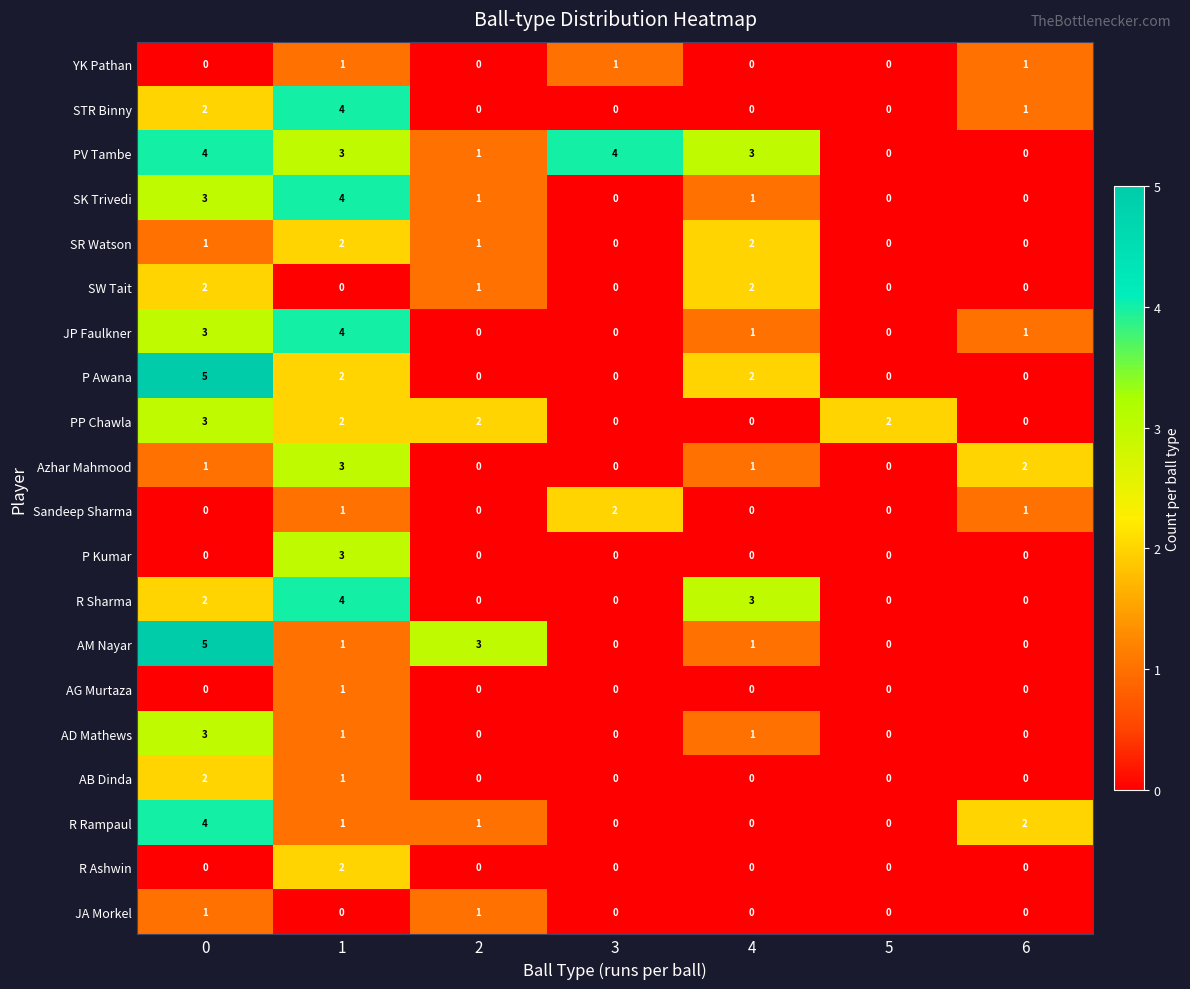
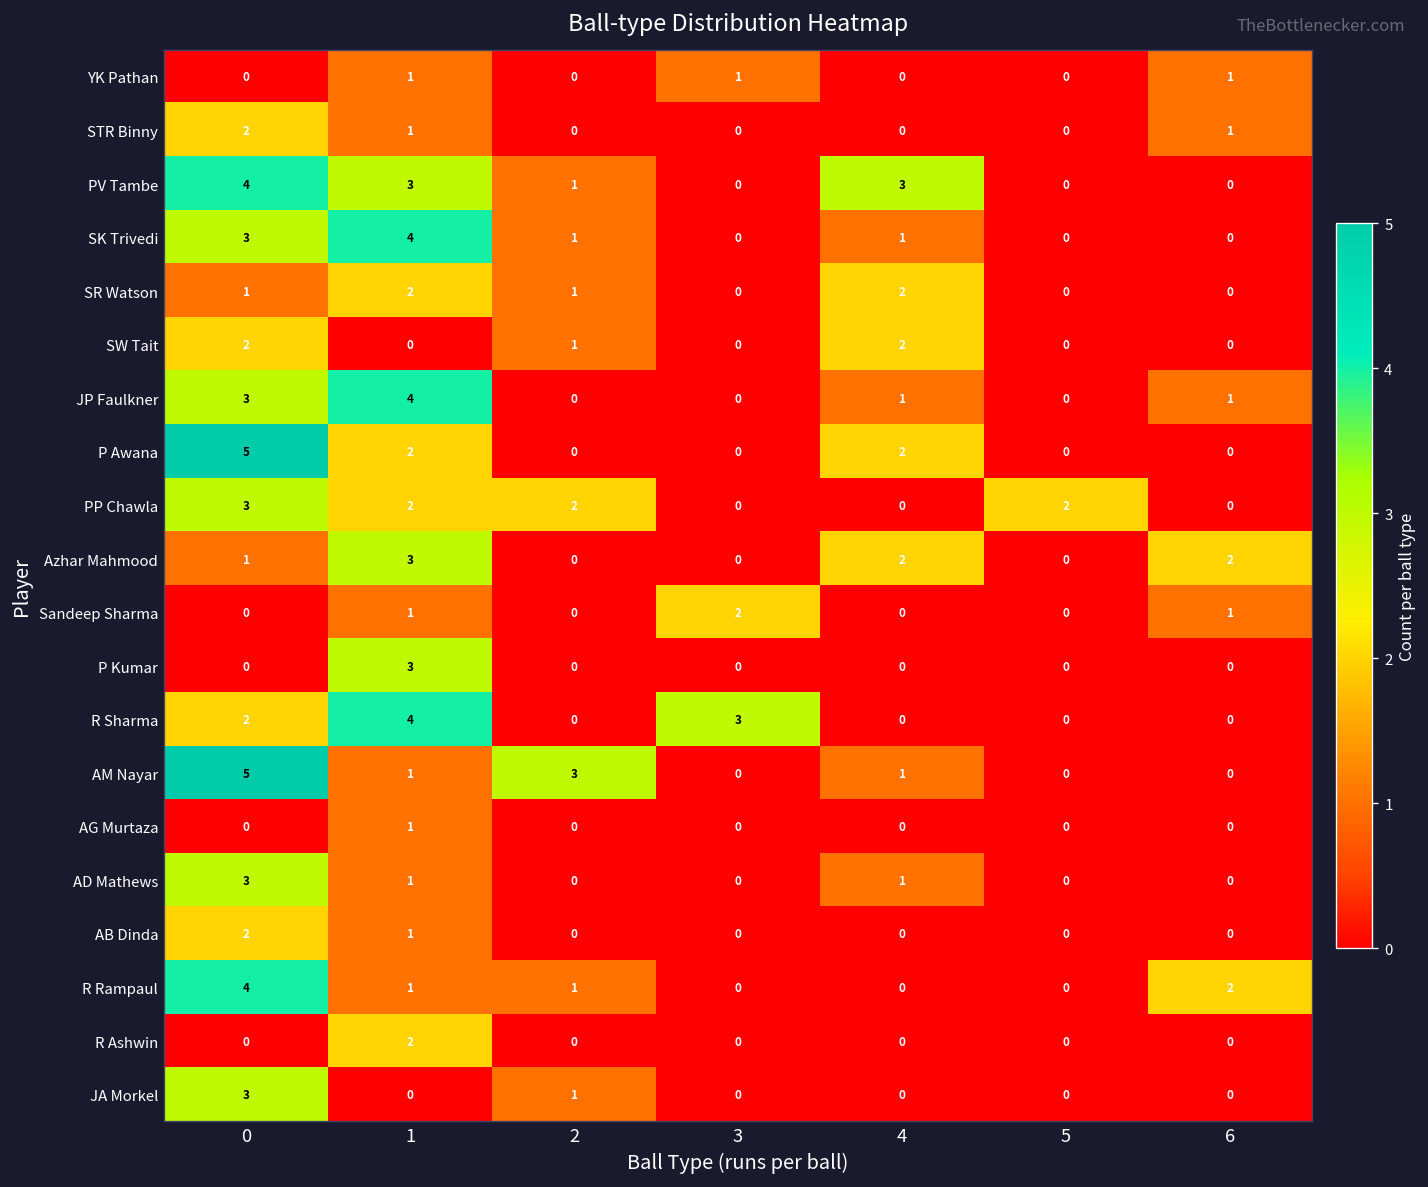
  {
    "YK Pathan": {
      "0": 0,
      "1": 1,
      "2": 0,
      "3": 1,
      "4": 0,
      "5": 0,
      "6": 1
    },
    "STR Binny": {
      "0": 2,
-     "1": 4,
+     "1": 1,
      "2": 0,
      "3": 0,
      "4": 0,
      "5": 0,
      "6": 1
    },
    "PV Tambe": {
      "0": 4,
      "1": 3,
      "2": 1,
-     "3": 4,
+     "3": 0,
      "4": 3,
      "5": 0,
      "6": 0
    },
    "SK Trivedi": {
      "0": 3,
      "1": 4,
      "2": 1,
      "3": 0,
      "4": 1,
      "5": 0,
      "6": 0
    },
    "SR Watson": {
      "0": 1,
      "1": 2,
      "2": 1,
      "3": 0,
      "4": 2,
      "5": 0,
      "6": 0
    },
    "SW Tait": {
      "0": 2,
      "1": 0,
      "2": 1,
      "3": 0,
      "4": 2,
      "5": 0,
      "6": 0
    },
    "JP Faulkner": {
      "0": 3,
      "1": 4,
      "2": 0,
      "3": 0,
      "4": 1,
      "5": 0,
      "6": 1
    },
    "P Awana": {
      "0": 5,
      "1": 2,
      "2": 0,
      "3": 0,
      "4": 2,
      "5": 0,
      "6": 0
    },
    "PP Chawla": {
      "0": 3,
      "1": 2,
      "2": 2,
      "3": 0,
      "4": 0,
      "5": 2,
      "6": 0
    },
    "Azhar Mahmood": {
      "0": 1,
      "1": 3,
      "2": 0,
      "3": 0,
-     "4": 1,
+     "4": 2,
      "5": 0,
      "6": 2
    },
    "Sandeep Sharma": {
      "0": 0,
      "1": 1,
      "2": 0,
      "3": 2,
      "4": 0,
      "5": 0,
      "6": 1
    },
    "P Kumar": {
      "0": 0,
      "1": 3,
      "2": 0,
      "3": 0,
      "4": 0,
      "5": 0,
      "6": 0
    },
    "R Sharma": {
      "0": 2,
      "1": 4,
      "2": 0,
-     "3": 0,
-     "4": 3,
+     "3": 3,
+     "4": 0,
      "5": 0,
      "6": 0
    },
    "AM Nayar": {
      "0": 5,
      "1": 1,
      "2": 3,
      "3": 0,
      "4": 1,
      "5": 0,
      "6": 0
    },
    "AG Murtaza": {
      "0": 0,
      "1": 1,
      "2": 0,
      "3": 0,
      "4": 0,
      "5": 0,
      "6": 0
    },
    "AD Mathews": {
      "0": 3,
      "1": 1,
      "2": 0,
      "3": 0,
      "4": 1,
      "5": 0,
      "6": 0
    },
    "AB Dinda": {
      "0": 2,
      "1": 1,
      "2": 0,
      "3": 0,
      "4": 0,
      "5": 0,
      "6": 0
    },
    "R Rampaul": {
      "0": 4,
      "1": 1,
      "2": 1,
      "3": 0,
      "4": 0,
      "5": 0,
      "6": 2
    },
    "R Ashwin": {
      "0": 0,
      "1": 2,
      "2": 0,
      "3": 0,
      "4": 0,
      "5": 0,
      "6": 0
    },
    "JA Morkel": {
-     "0": 1,
+     "0": 3,
      "1": 0,
      "2": 1,
      "3": 0,
      "4": 0,
      "5": 0,
      "6": 0
    }
  }
